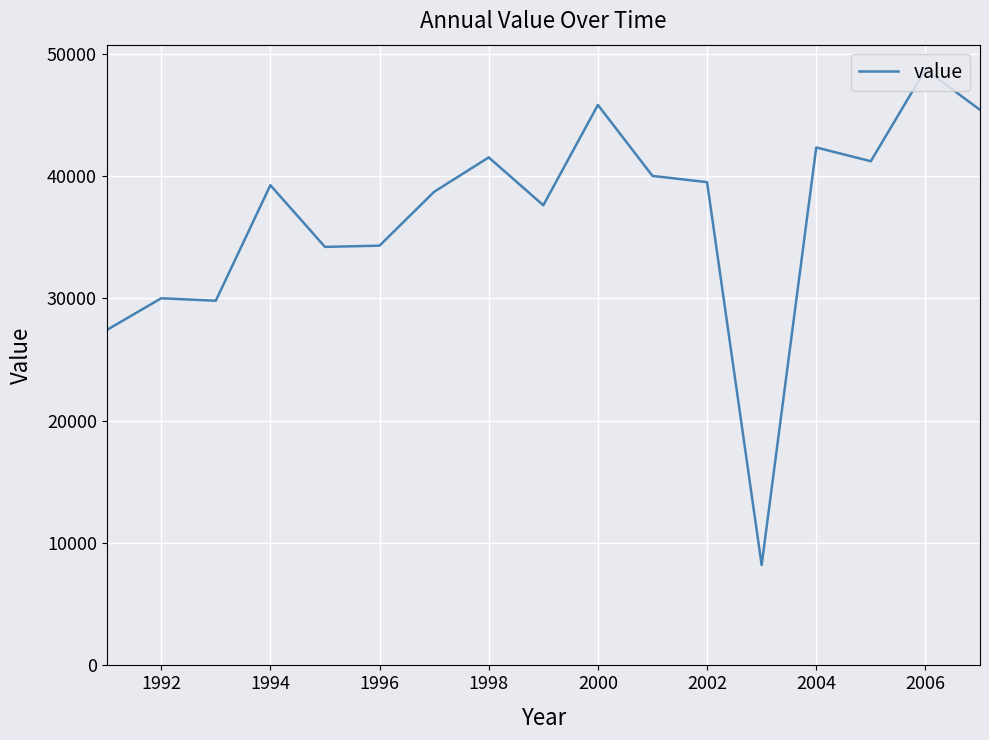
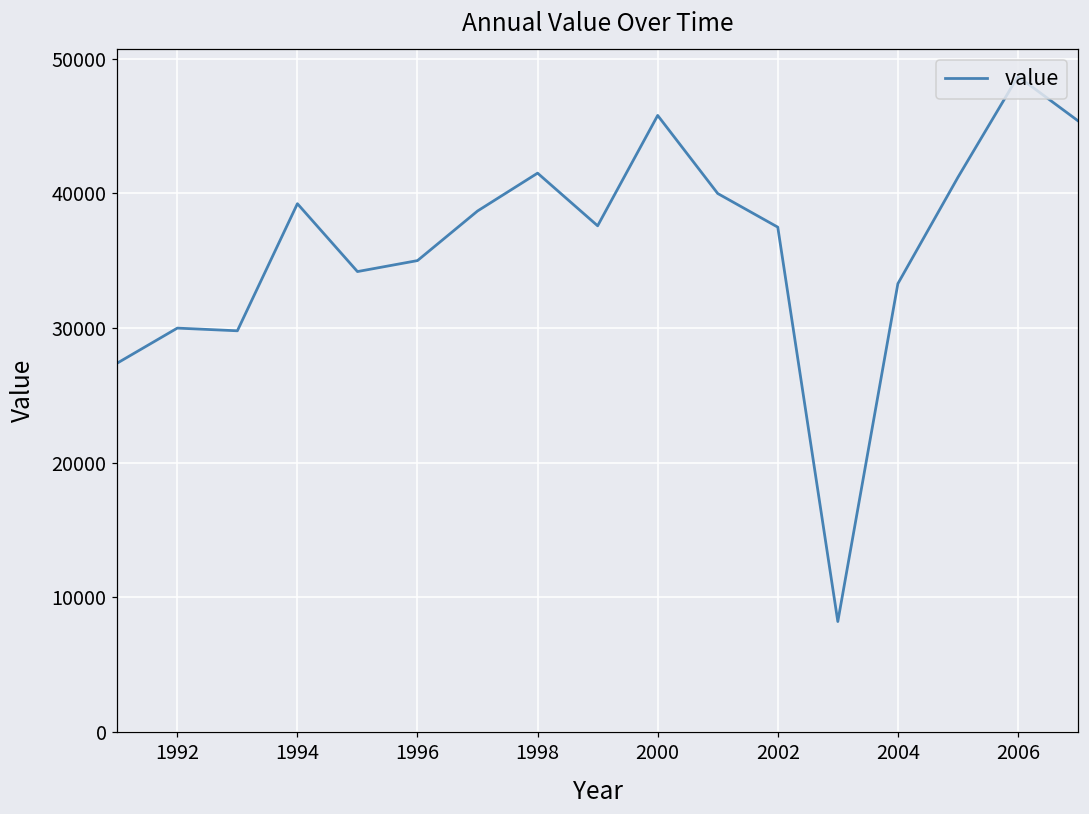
  {
    "1992": 30000,
    "1994": 39200,
-   "1996": 34300,
+   "1996": 35000,
    "1998": 41500,
    "2000": 45800,
-   "2002": 39500,
-   "2004": 42300
+   "2002": 37500,
+   "2004": 33300
  }
